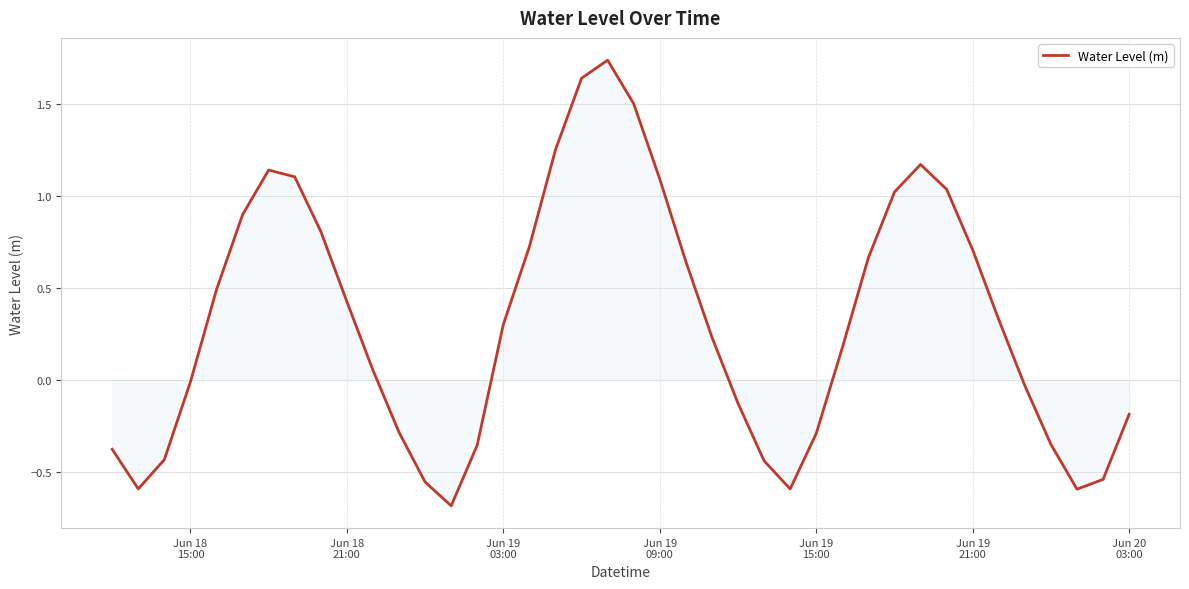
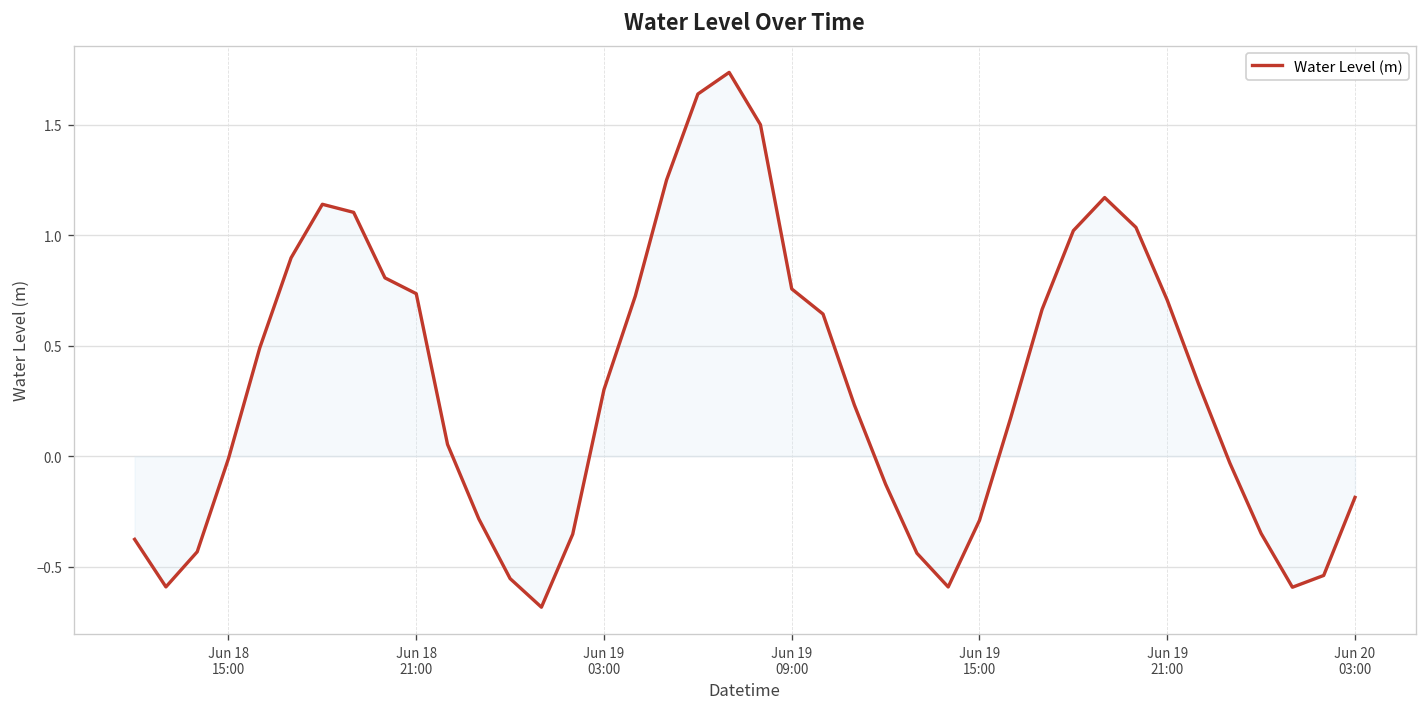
  {
    "Water Level (m)": {
-     "Jun 18 21:00": 0.43,
-     "Jun 19 09:00": 1.09,
+     "Jun 18 21:00": 0.74,
+     "Jun 19 09:00": 0.76,
      "Jun 19 15:00": -0.29,
      "Jun 20 03:00": -0.19
    }
  }
